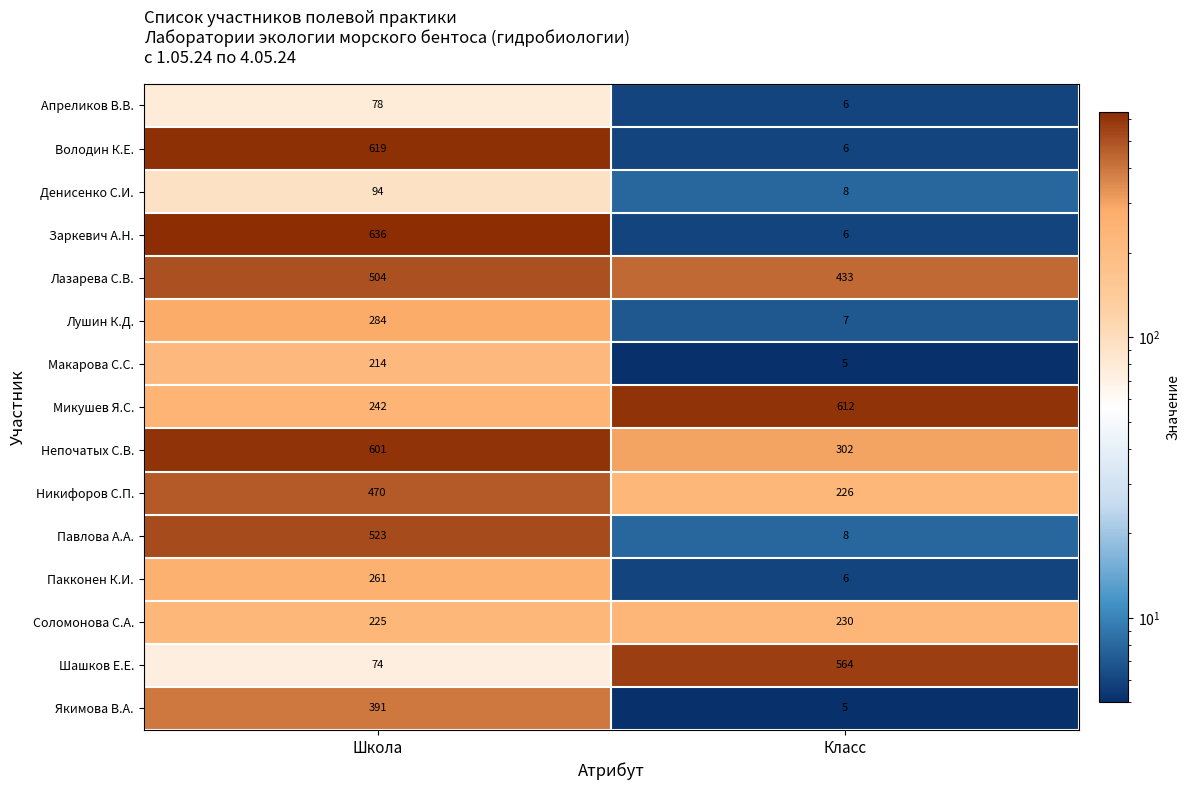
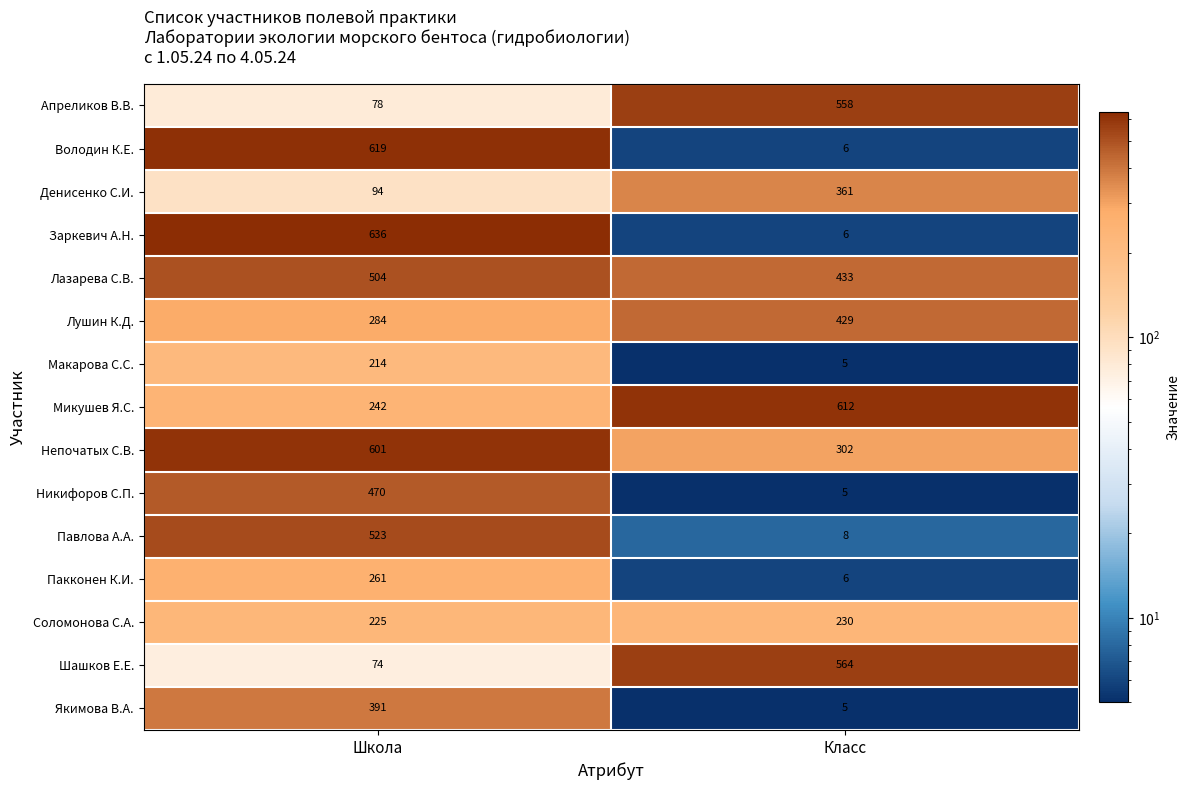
  {
    "Апреликов В.В.": {
      "Школа": 78,
-     "Класс": 6
+     "Класс": 558
    },
    "Володин К.Е.": {
      "Школа": 619,
      "Класс": 6
    },
    "Денисенко С.И.": {
      "Школа": 94,
-     "Класс": 8
+     "Класс": 361
    },
    "Заркевич А.Н.": {
      "Школа": 636,
      "Класс": 6
    },
    "Лазарева С.В.": {
      "Школа": 504,
      "Класс": 433
    },
    "Лушин К.Д.": {
      "Школа": 284,
-     "Класс": 7
+     "Класс": 429
    },
    "Макарова С.С.": {
      "Школа": 214,
      "Класс": 5
    },
    "Микушев Я.С.": {
      "Школа": 242,
      "Класс": 612
    },
    "Непочатых С.В.": {
      "Школа": 601,
      "Класс": 302
    },
    "Никифоров С.П.": {
      "Школа": 470,
-     "Класс": 226
+     "Класс": 5
    },
    "Павлова А.А.": {
      "Школа": 523,
      "Класс": 8
    },
    "Пакконен К.И.": {
      "Школа": 261,
      "Класс": 6
    },
    "Соломонова С.А.": {
      "Школа": 225,
      "Класс": 230
    },
    "Шашков Е.Е.": {
      "Школа": 74,
      "Класс": 564
    },
    "Якимова В.А.": {
      "Школа": 391,
      "Класс": 5
    }
  }
